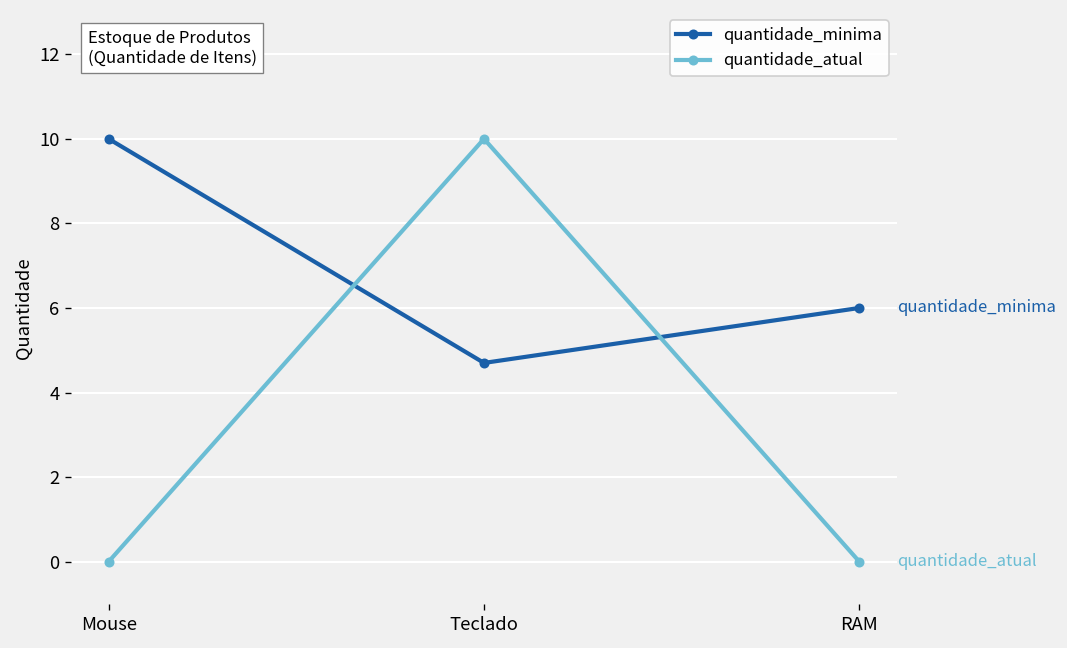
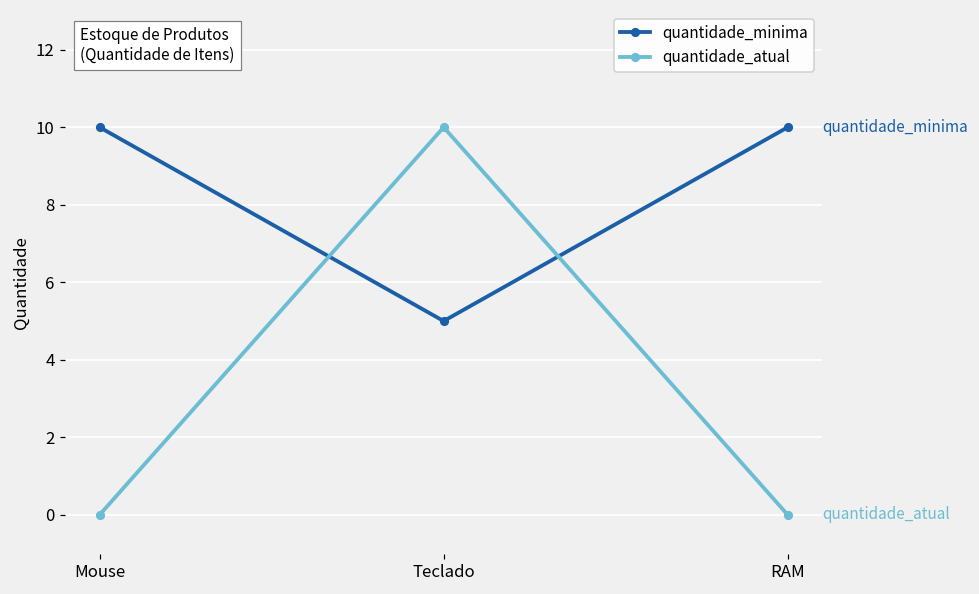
  {
    "quantidade_minima": {
      "Mouse": 10.0,
-     "Teclado": 4.7,
-     "RAM": 6
+     "Teclado": 5.0,
+     "RAM": 10
    },
    "quantidade_atual": {
      "Mouse": 0.0,
      "Teclado": 10.0,
      "RAM": 0.0
    }
  }
